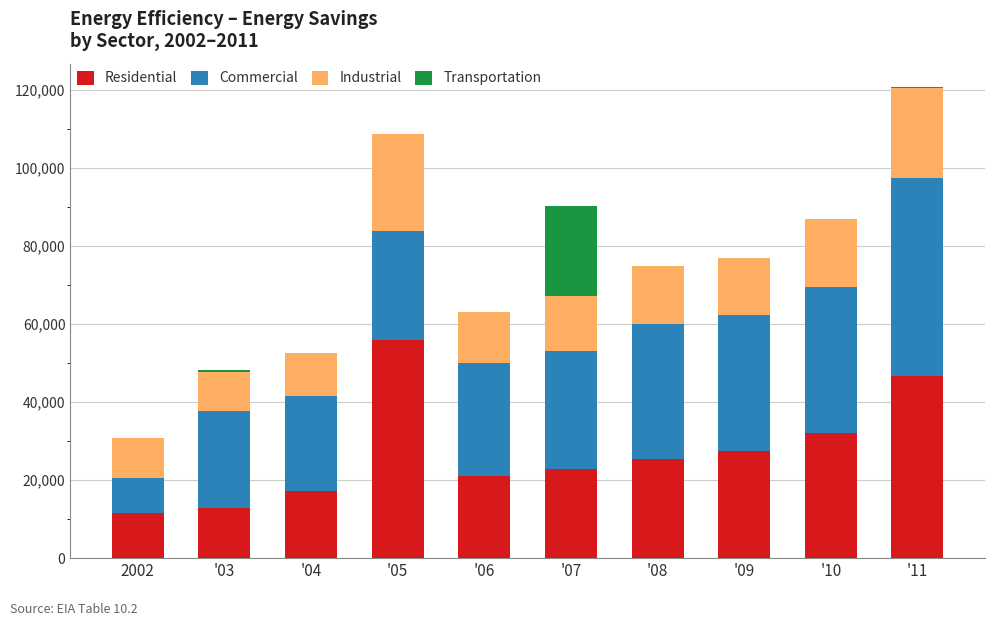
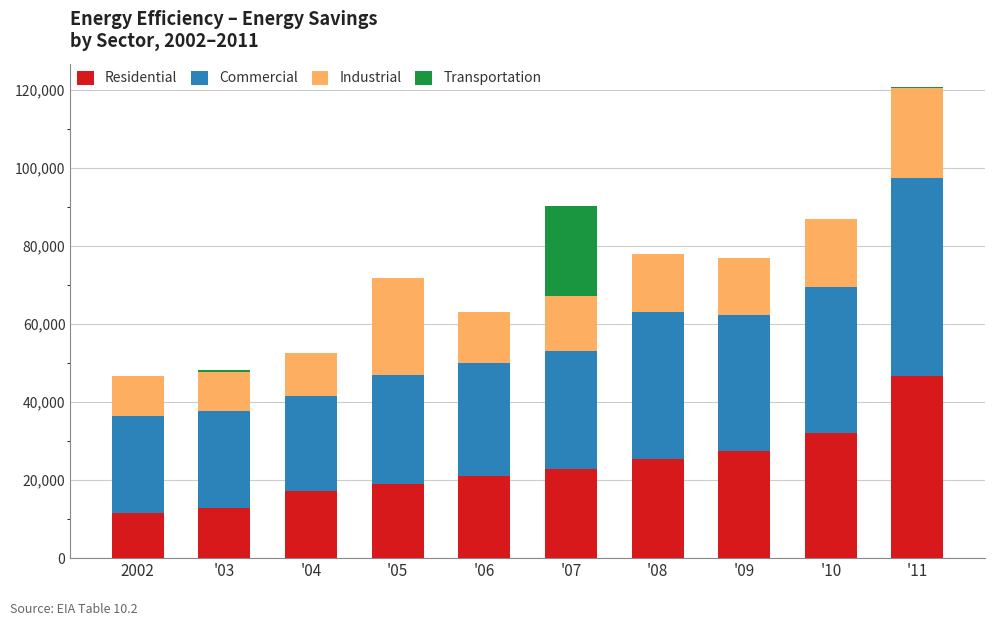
  {
    "Residential": {
      "2002": "12,000",
      "'03": "13,000",
      "'04": "17,000",
-     "'05": "56,000",
+     "'05": "19,000",
      "'06": "21,000",
      "'07": "23,000",
      "'08": "25,000",
      "'09": "27,000",
      "'10": "32,000",
      "'11": "47,000"
    },
    "Commercial": {
-     "2002": "9,000",
+     "2002": "25,000",
      "'03": "25,000",
      "'04": "24,000",
      "'05": "28,000",
      "'06": "29,000",
      "'07": "30,000",
-     "'08": "35,000",
+     "'08": "38,000",
      "'09": "35,000",
      "'10": "37,000",
      "'11": "51,000"
    },
    "Industrial": {
      "2002": "10,000",
      "'03": "10,000",
      "'04": "11,000",
      "'05": "25,000",
      "'06": "13,000",
      "'07": "14,000",
      "'08": "15,000",
      "'09": "15,000",
      "'10": "17,000",
      "'11": "23,000"
    },
    "Transportation": {
      "2002": "0",
      "'07": "23,000"
    }
  }
